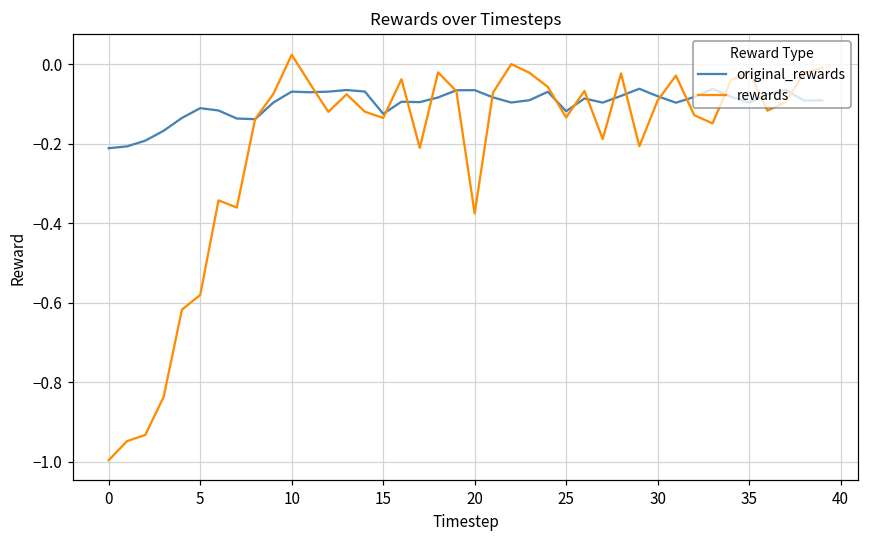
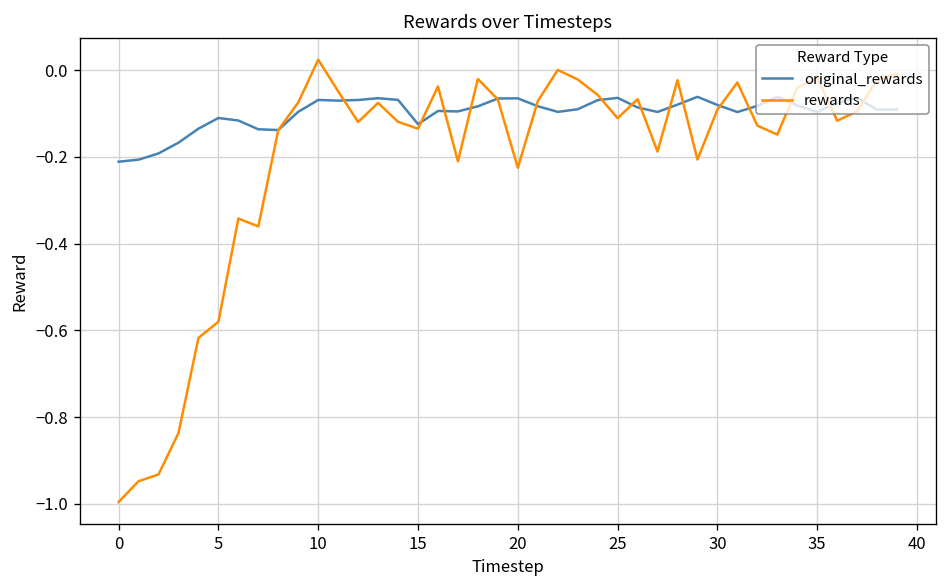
  {
    "original_rewards": {
      "0": -0.21,
      "5": -0.11,
      "10": -0.07,
      "15": -0.12,
      "20": -0.06,
-     "25": -0.12,
+     "25": -0.06,
      "30": -0.08
    },
    "rewards": {
      "0": -1.00,
      "5": -0.58,
      "10": 0.02,
      "15": -0.13,
-     "20": -0.38,
-     "25": -0.13,
+     "20": -0.22,
+     "25": -0.11,
      "30": -0.09
    }
  }
